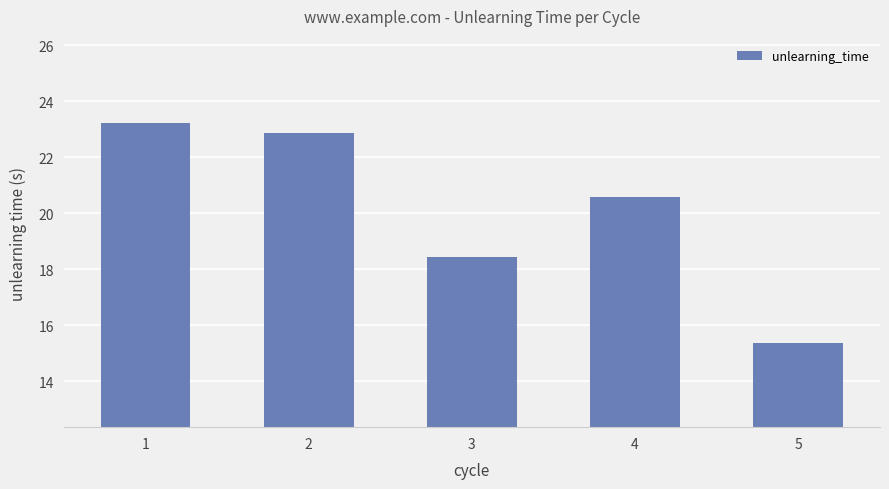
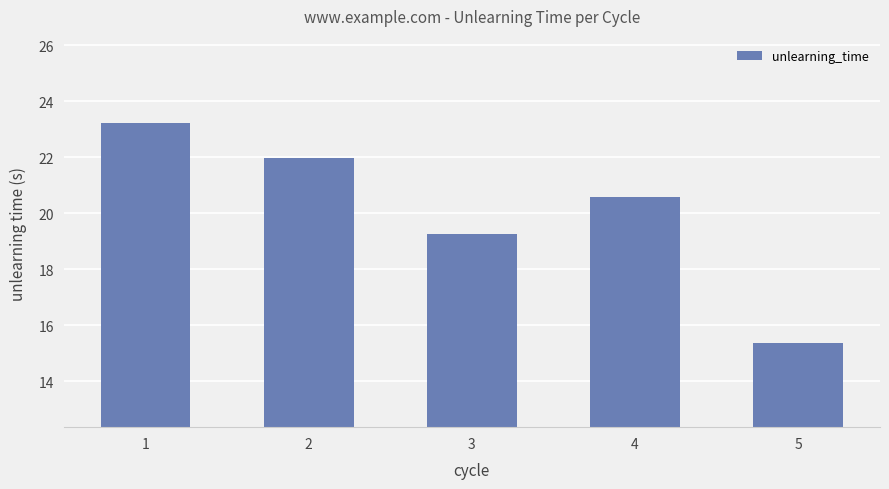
  {
    "1": 23.2,
-   "2": 22.9,
-   "3": 18.4,
+   "2": 22.0,
+   "3": 19.3,
    "4": 20.6,
    "5": 15.4
  }
